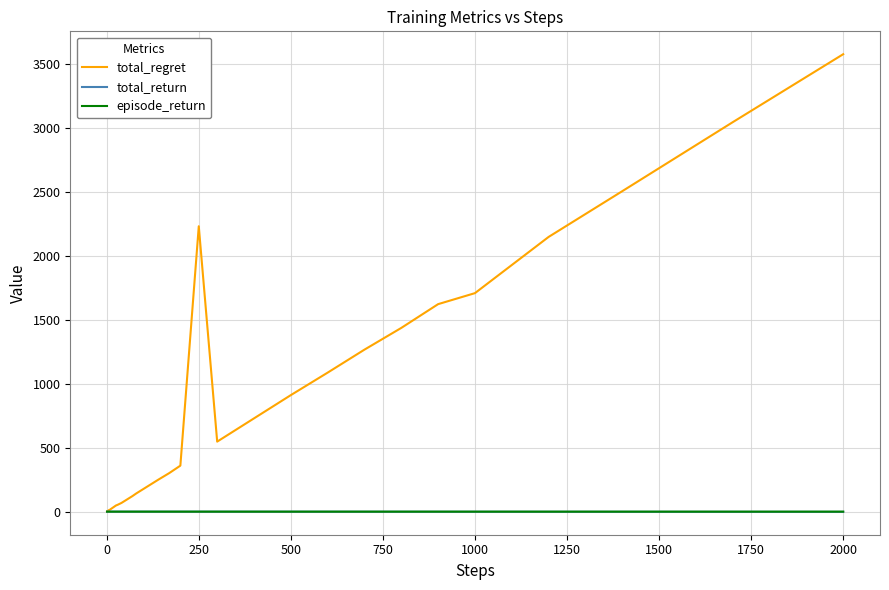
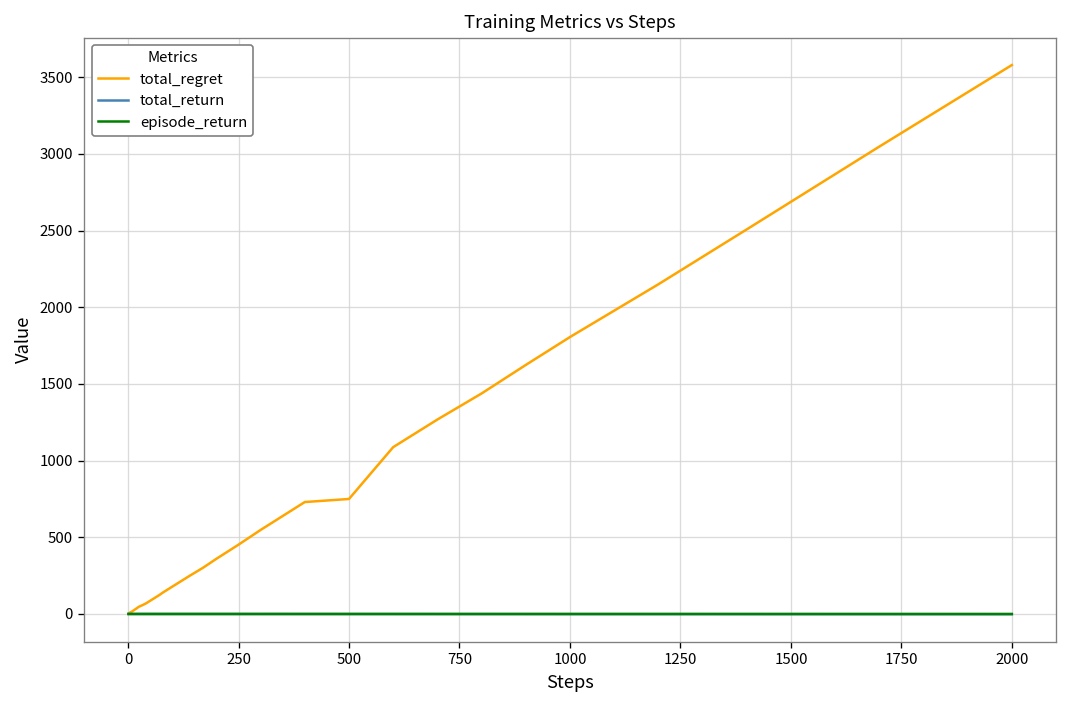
  {
    "total_regret": {
-     "250": 2230,
-     "500": 910,
-     "1000": 1710,
+     "250": 450,
+     "500": 750,
+     "1000": 1810,
      "2000": 3580
    },
    "episode_return": {
      "250": 0,
      "500": 0,
      "1000": 0,
      "2000": 0
    }
  }
